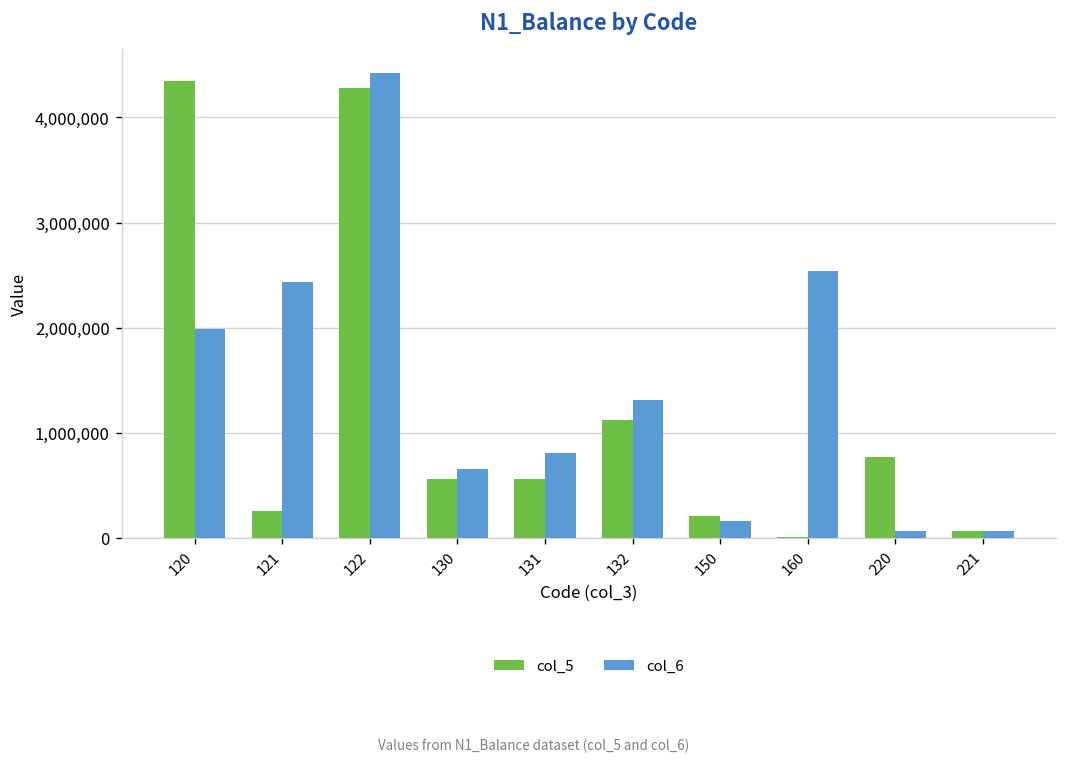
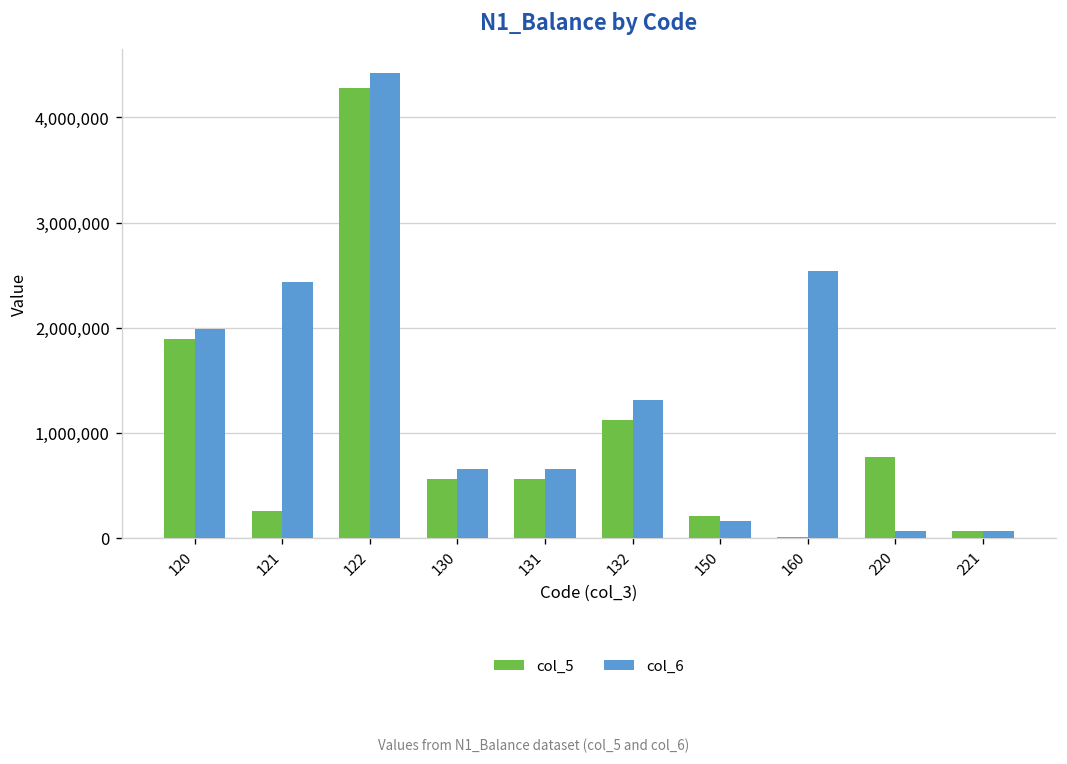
  {
    "col_5": {
-     "120": "4,300,000",
+     "120": "1,900,000",
      "121": "300,000",
      "122": "4,300,000",
      "130": "600,000",
      "131": "600,000",
      "132": "1,100,000",
      "150": "200,000",
      "220": "800,000",
      "221": "100,000"
    },
    "col_6": {
      "120": "2,000,000",
      "121": "2,400,000",
      "122": "4,400,000",
      "130": "700,000",
-     "131": "800,000",
+     "131": "700,000",
      "132": "1,300,000",
      "150": "200,000",
      "160": "2,500,000",
      "220": "100,000",
      "221": "100,000"
    }
  }
